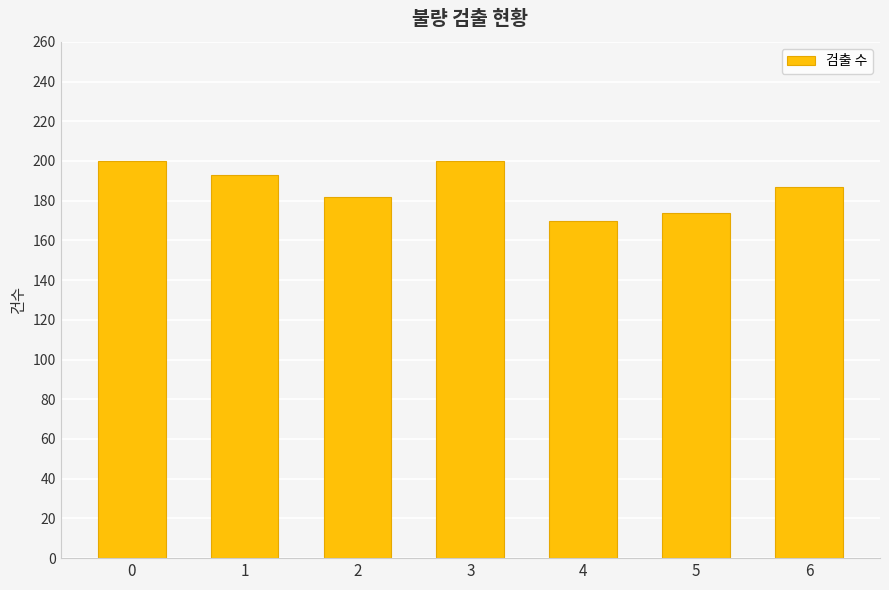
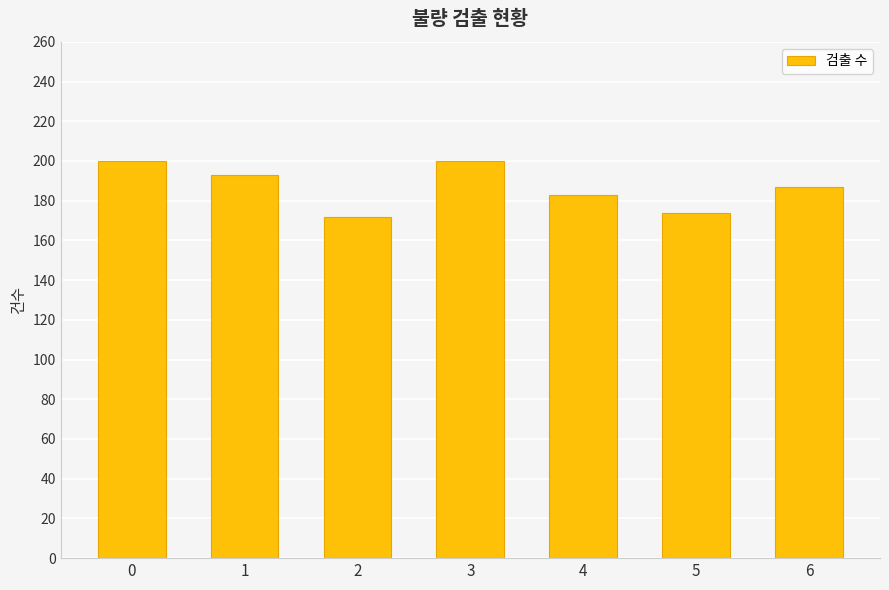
  {
    "0": 200,
    "1": 193,
-   "2": 182,
+   "2": 172,
    "3": 200,
-   "4": 170,
+   "4": 183,
    "5": 174,
    "6": 187
  }
